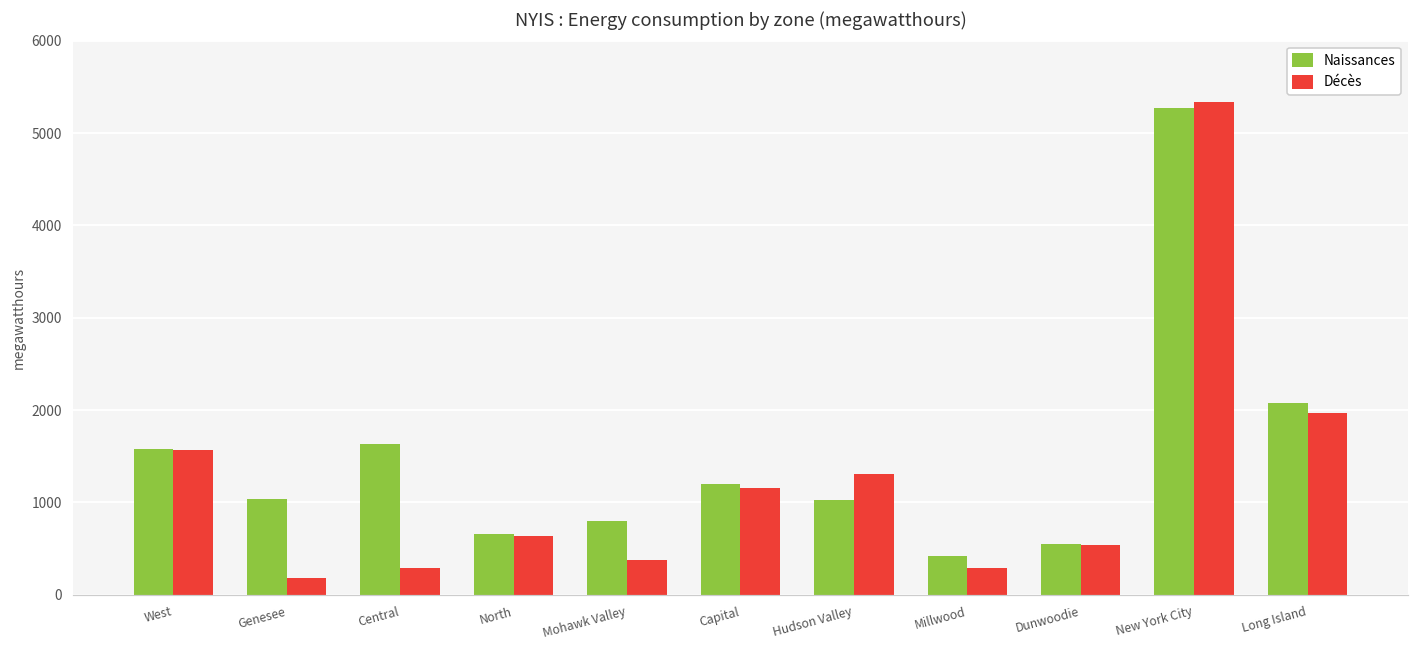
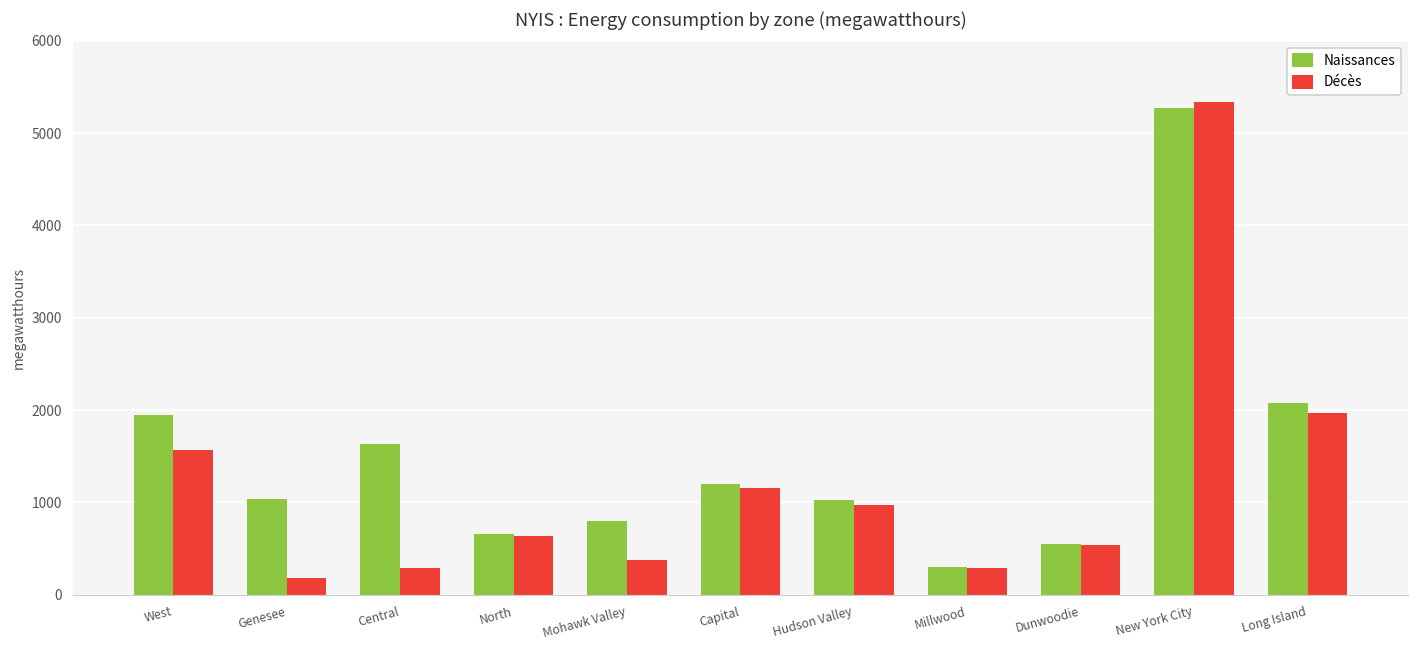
  {
    "Naissances": {
-     "West": 1600,
+     "West": 2000,
      "Genesee": 1000,
      "Central": 1600,
      "North": 700,
      "Mohawk Valley": 800,
      "Capital": 1200,
      "Hudson Valley": 1000,
-     "Millwood": 400,
+     "Millwood": 300,
      "Dunwoodie": 600,
      "New York City": 5300,
      "Long Island": 2100
    },
    "Décès": {
      "West": 1600,
      "Genesee": 200,
      "Central": 300,
      "North": 600,
      "Mohawk Valley": 400,
      "Capital": 1200,
-     "Hudson Valley": 1300,
+     "Hudson Valley": 1000,
      "Millwood": 300,
      "Dunwoodie": 500,
      "New York City": 5300,
      "Long Island": 2000
    }
  }
